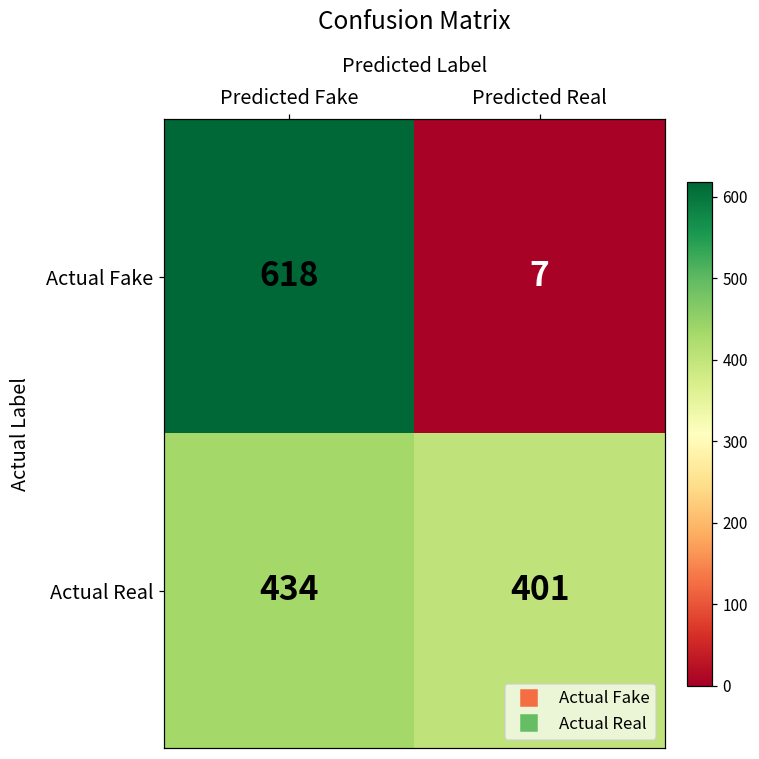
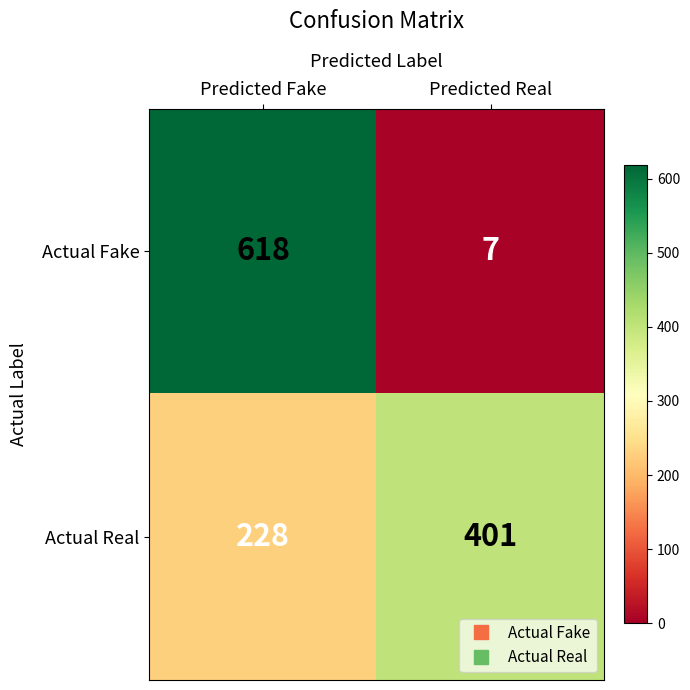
  {
    "Actual Fake": {
      "Predicted Fake": 618,
      "Predicted Real": 7
    },
    "Actual Real": {
-     "Predicted Fake": 434,
+     "Predicted Fake": 228,
      "Predicted Real": 401
    }
  }
